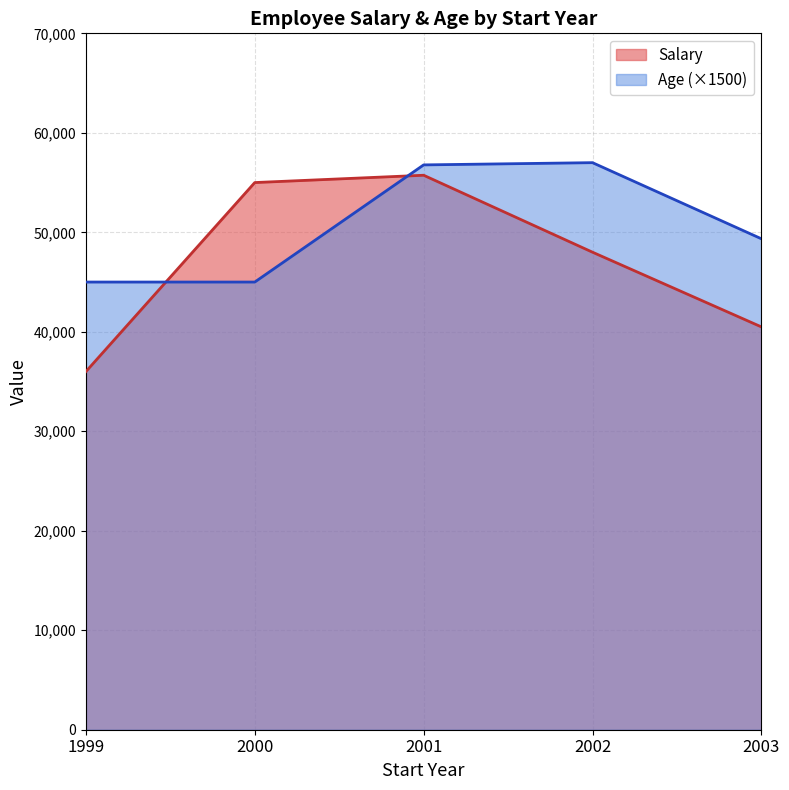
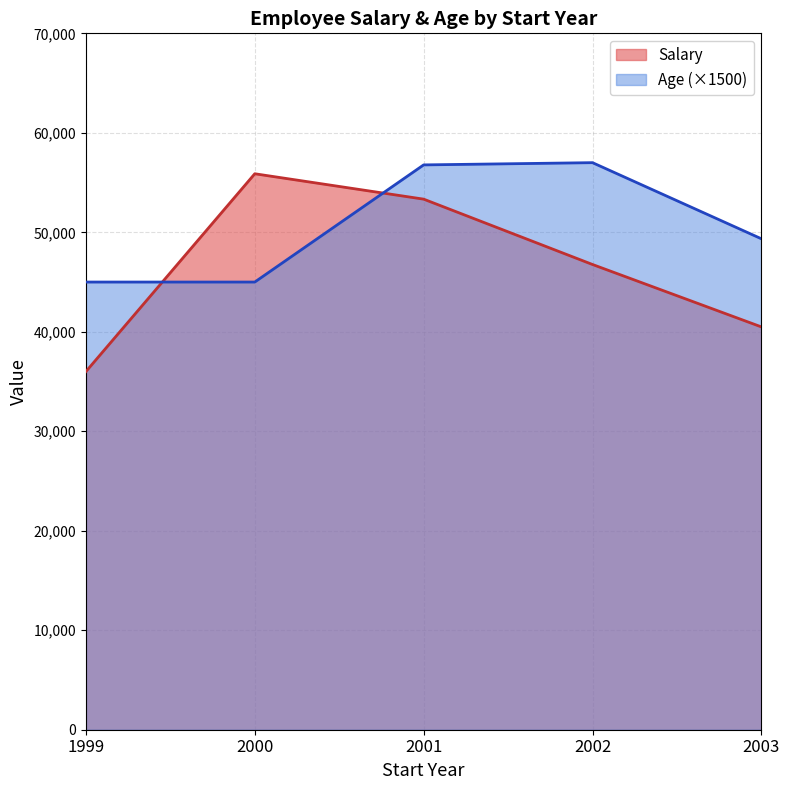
  {
    "Salary": {
      "1999": "36,000",
-     "2000": "55,000",
-     "2001": "56,000",
-     "2002": "48,000",
+     "2000": "56,000",
+     "2001": "53,000",
+     "2002": "47,000",
      "2003": "40,000"
    },
    "Age (×1500)": {
      "1999": "45,000",
      "2000": "45,000",
      "2001": "57,000",
      "2002": "57,000",
      "2003": "49,000"
    }
  }
